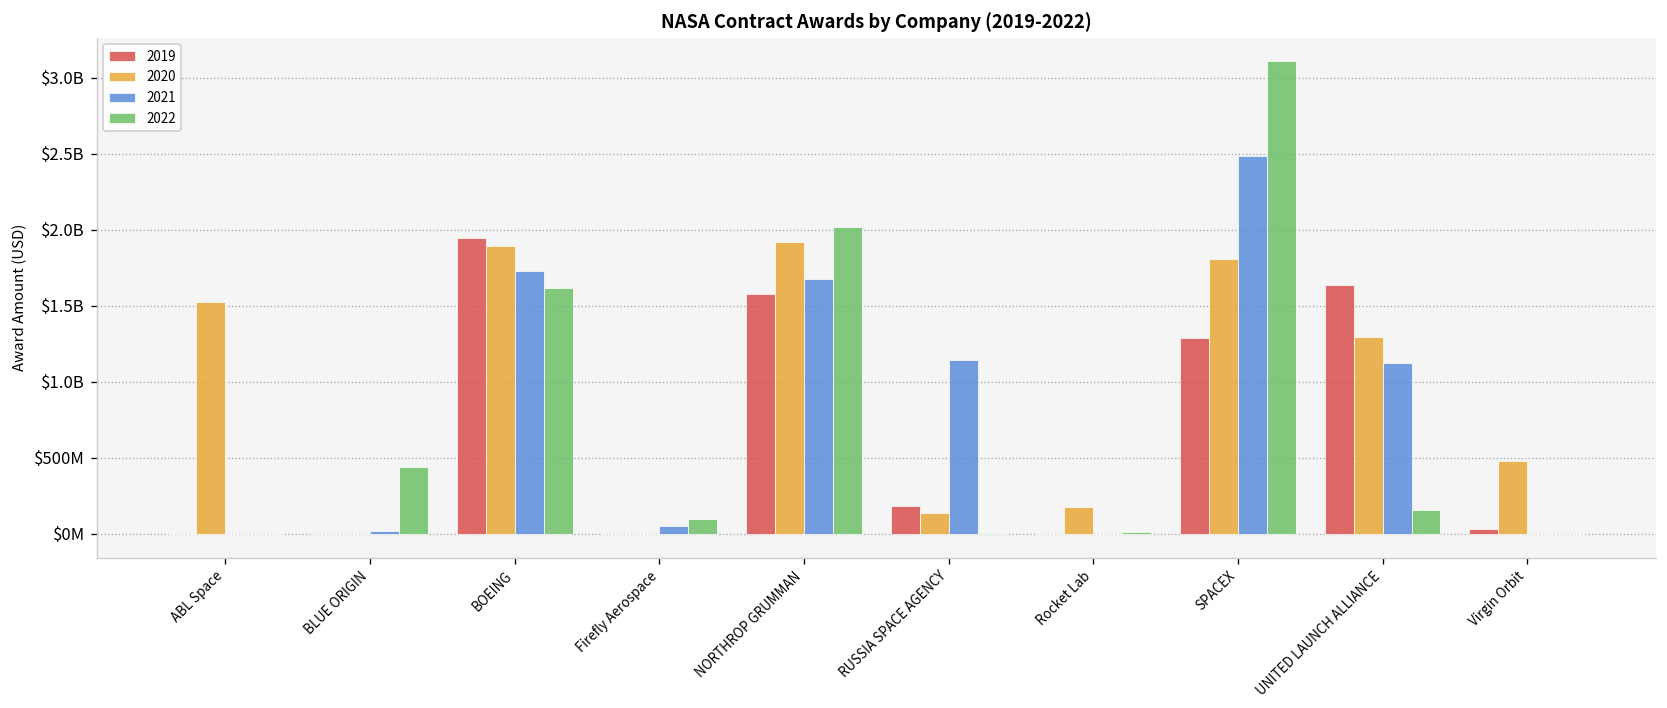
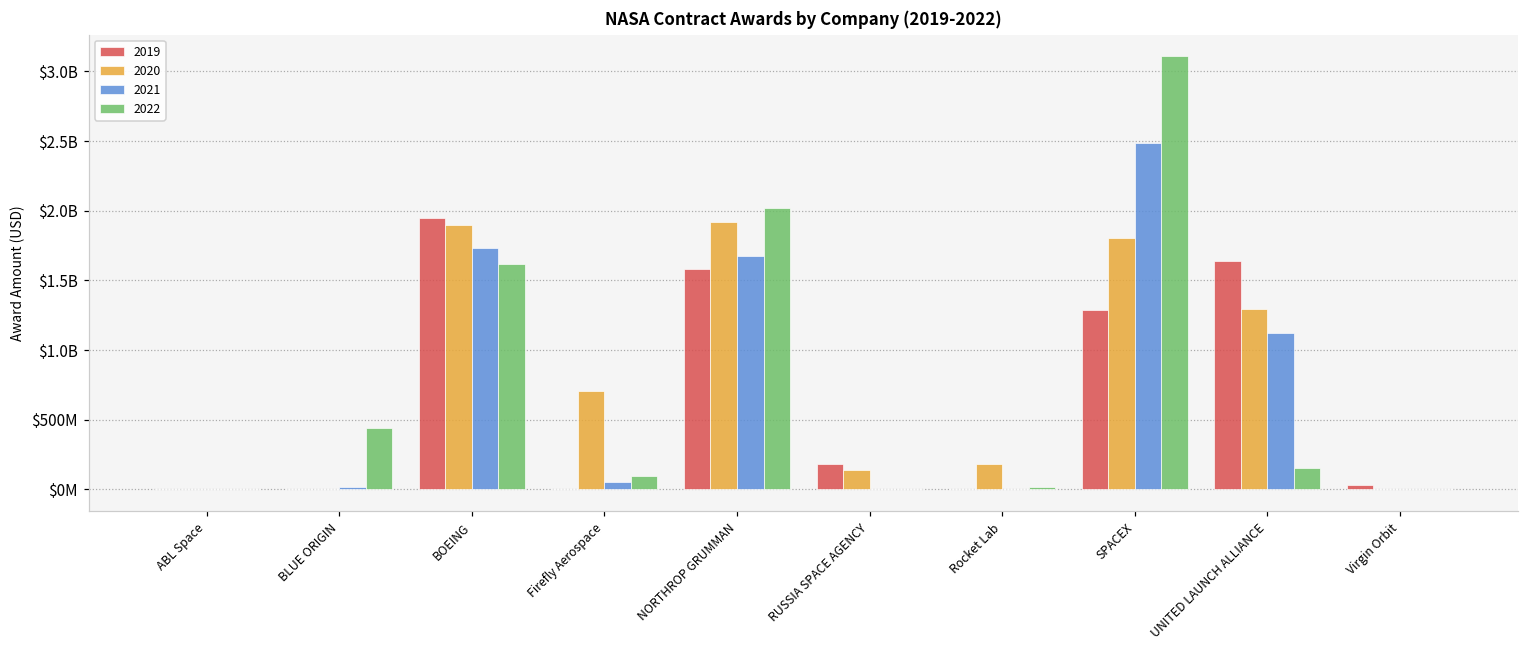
  {
    "2019": {
      "ABL Space": "$0",
      "BLUE ORIGIN": "$0",
      "BOEING": "$1950000000",
      "NORTHROP GRUMMAN": "$1580000000",
      "RUSSIA SPACE AGENCY": "$180000000",
      "Rocket Lab": "$0",
      "SPACEX": "$1290000000",
      "UNITED LAUNCH ALLIANCE": "$1640000000",
      "Virgin Orbit": "$40000000"
    },
    "2020": {
-     "ABL Space": "$1530000000",
+     "ABL Space": "$0",
      "BLUE ORIGIN": "$0",
      "BOEING": "$1900000000",
-     "Firefly Aerospace": "$0",
+     "Firefly Aerospace": "$710000000",
      "NORTHROP GRUMMAN": "$1920000000",
      "RUSSIA SPACE AGENCY": "$140000000",
      "Rocket Lab": "$180000000",
      "SPACEX": "$1810000000",
      "UNITED LAUNCH ALLIANCE": "$1290000000",
-     "Virgin Orbit": "$480000000"
+     "Virgin Orbit": "$0"
    },
    "2021": {
      "BOEING": "$1730000000",
      "Firefly Aerospace": "$50000000",
      "NORTHROP GRUMMAN": "$1680000000",
-     "RUSSIA SPACE AGENCY": "$1140000000",
+     "RUSSIA SPACE AGENCY": "$0",
      "SPACEX": "$2480000000",
      "UNITED LAUNCH ALLIANCE": "$1120000000",
      "Virgin Orbit": "$0"
    },
    "2022": {
      "BLUE ORIGIN": "$440000000",
      "BOEING": "$1620000000",
      "Firefly Aerospace": "$90000000",
      "NORTHROP GRUMMAN": "$2020000000",
      "SPACEX": "$3110000000",
      "UNITED LAUNCH ALLIANCE": "$150000000"
    }
  }
